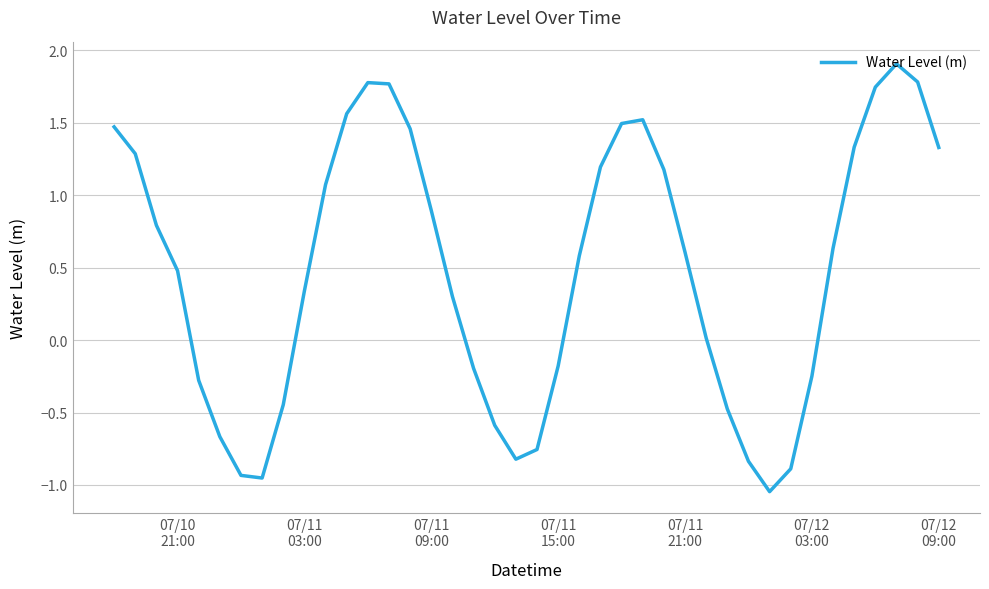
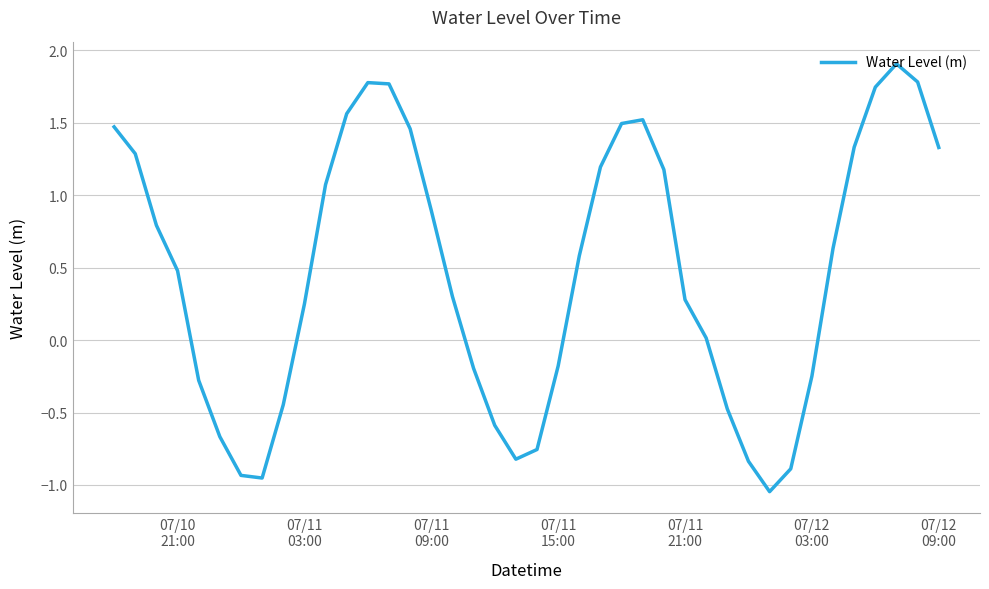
  {
    "07/10 21:00": 0.48,
-   "07/11 03:00": 0.34,
+   "07/11 03:00": 0.25,
    "07/11 09:00": 0.89,
    "07/11 15:00": -0.18,
-   "07/11 21:00": 0.61,
+   "07/11 21:00": 0.28,
    "07/12 03:00": -0.25,
    "07/12 09:00": 1.33
  }
